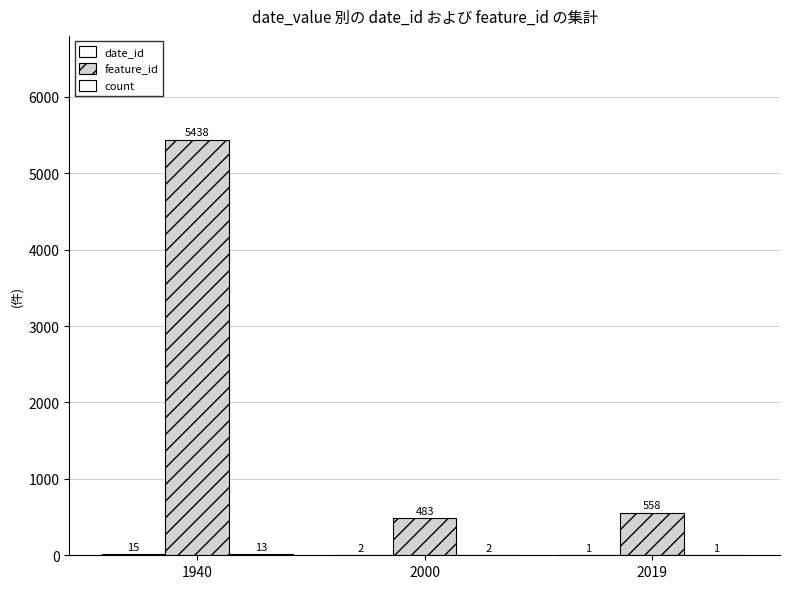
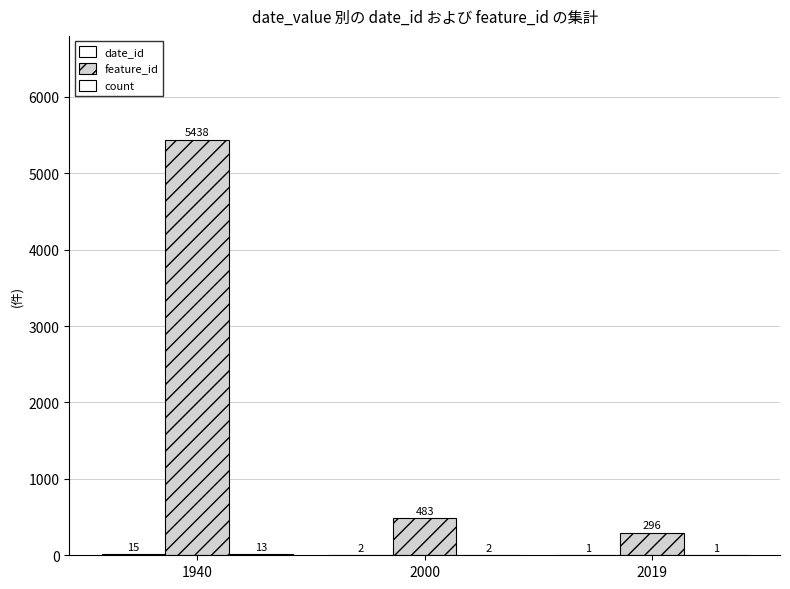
  {
    "feature_id": {
      "1940": 5438,
      "2000": 483,
-     "2019": 558
+     "2019": 296
    }
  }
